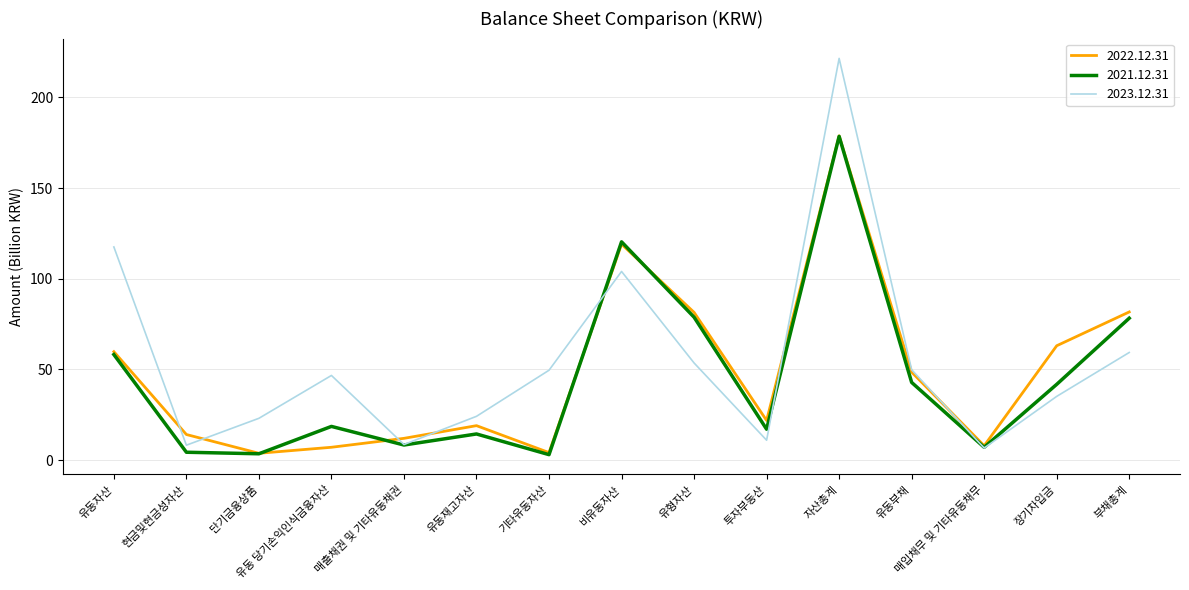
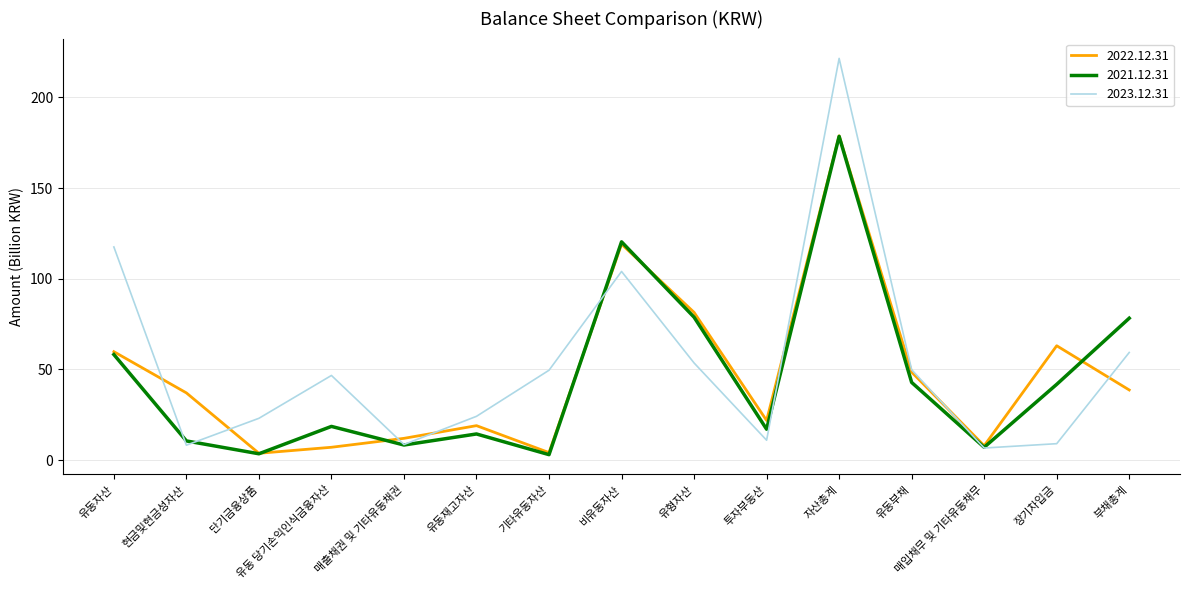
  {
    "2022.12.31": {
      "유동자산": 60,
-     "현금및현금성자산": 14,
+     "현금및현금성자산": 37,
      "유동 당기손익인식금융자산": 7,
      "매출채권 및 기타유동채권": 12,
      "유동재고자산": 19,
      "유형자산": 81,
      "투자부동산": 22,
      "장기차입금": 63,
-     "부채총계": 82
+     "부채총계": 39
    },
    "2021.12.31": {
      "유동자산": 58,
-     "현금및현금성자산": 4,
+     "현금및현금성자산": 11,
      "유동 당기손익인식금융자산": 19,
      "유동재고자산": 14,
      "유형자산": 79,
      "투자부동산": 17,
      "유동부채": 43,
      "장기차입금": 42,
      "부채총계": 78
    },
    "2023.12.31": {
      "유동자산": 118,
      "현금및현금성자산": 8,
      "단기금융상품": 23,
      "유동 당기손익인식금융자산": 47,
      "유동재고자산": 24,
      "기타유동자산": 50,
      "비유동자산": 104,
      "유형자산": 54,
      "투자부동산": 11,
      "자산총계": 222,
-     "장기차입금": 35,
+     "장기차입금": 9,
      "부채총계": 59
    }
  }
